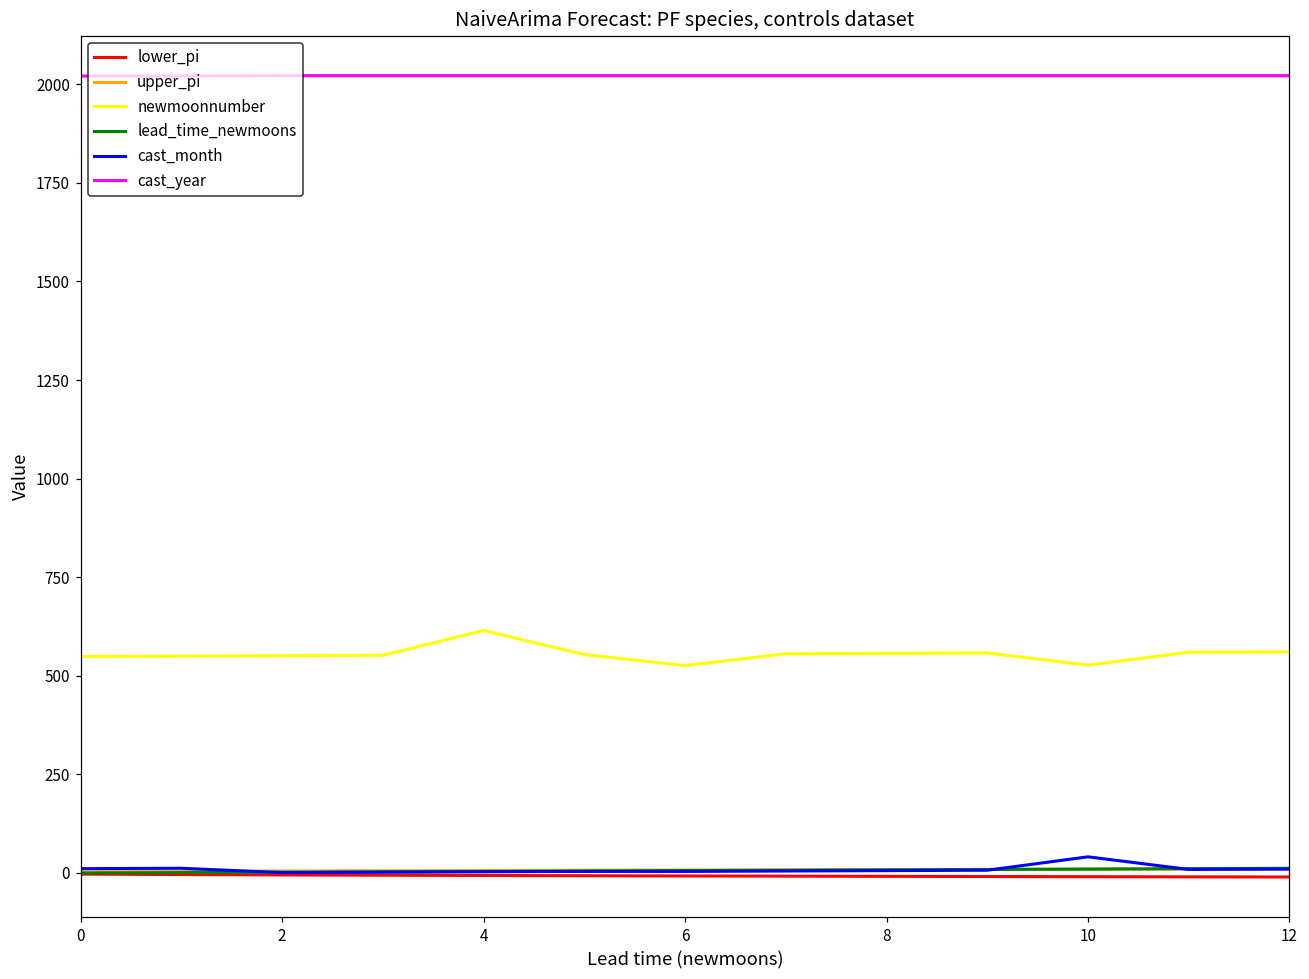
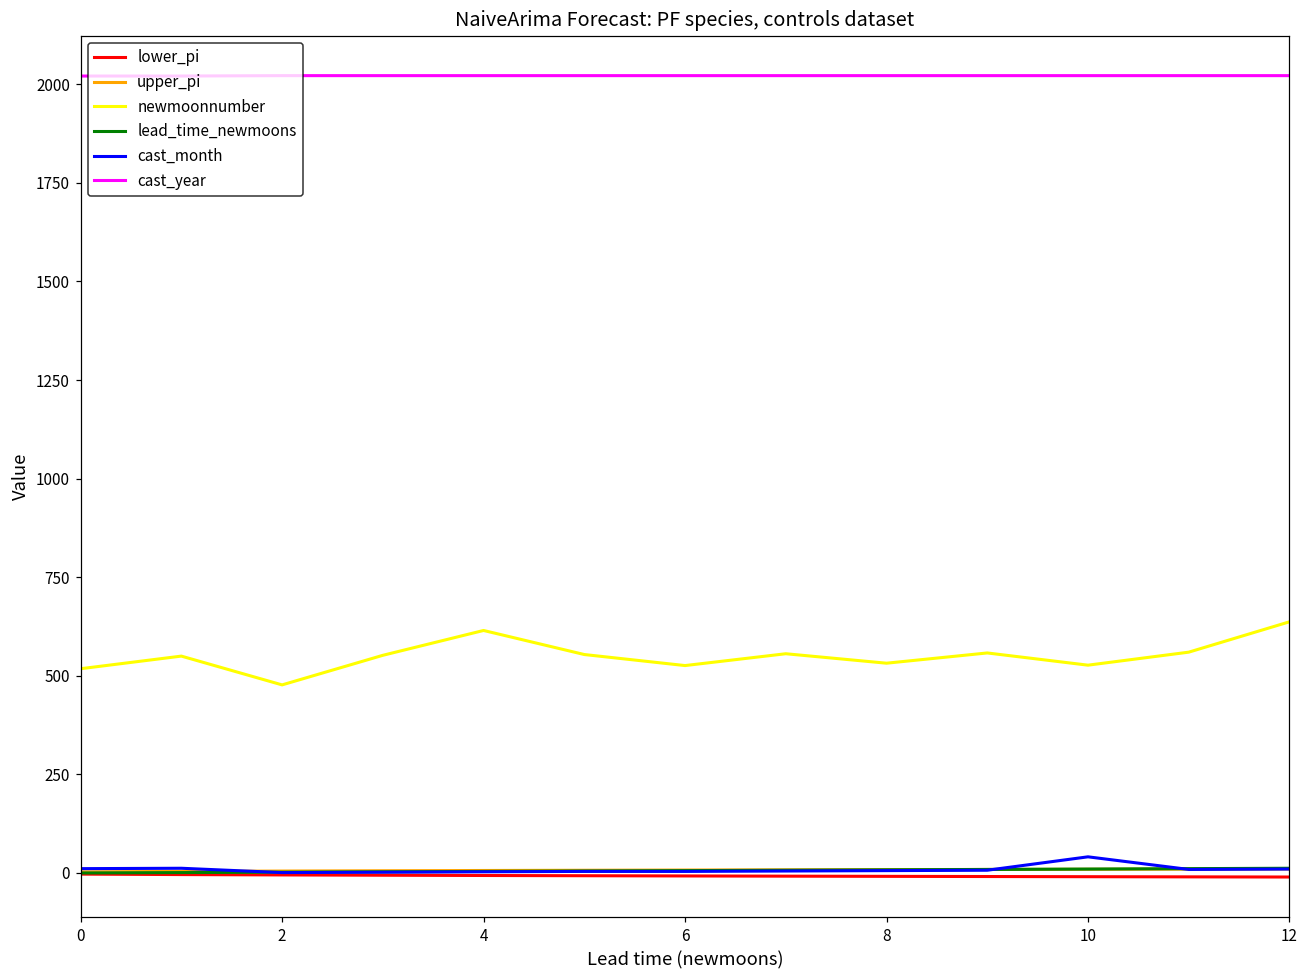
  {
    "lower_pi": {
      "4": -10,
      "6": -10,
      "8": -10,
      "10": -10,
      "12": -10
    },
    "newmoonnumber": {
-     "0": 550,
-     "2": 550,
+     "0": 520,
+     "2": 480,
      "4": 620,
      "6": 530,
-     "8": 560,
+     "8": 530,
      "10": 530,
-     "12": 560
+     "12": 640
    },
    "cast_month": {
      "0": 10,
      "10": 40
    },
    "cast_year": {
      "0": 2020,
      "4": 2020,
      "6": 2020,
      "8": 2020,
      "10": 2020,
      "12": 2020
    }
  }
